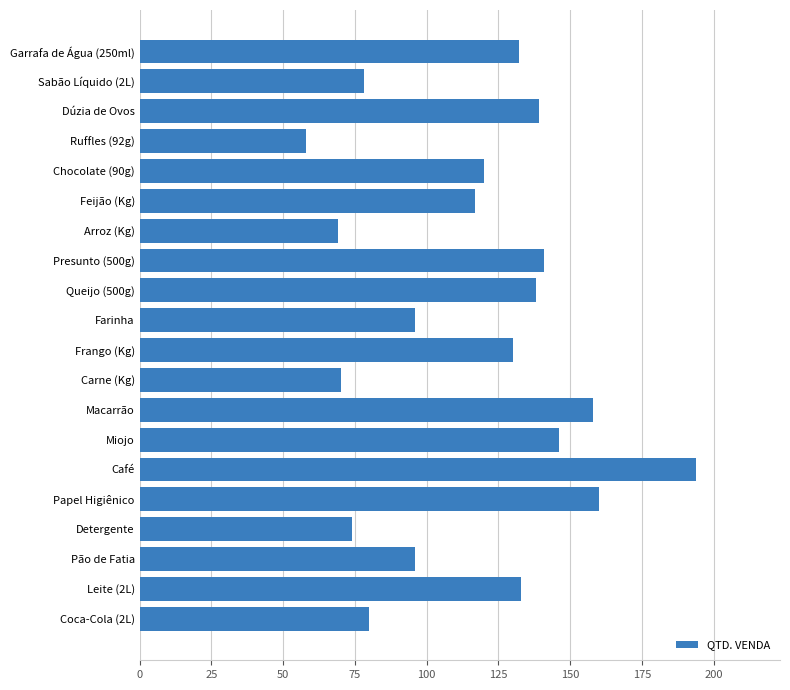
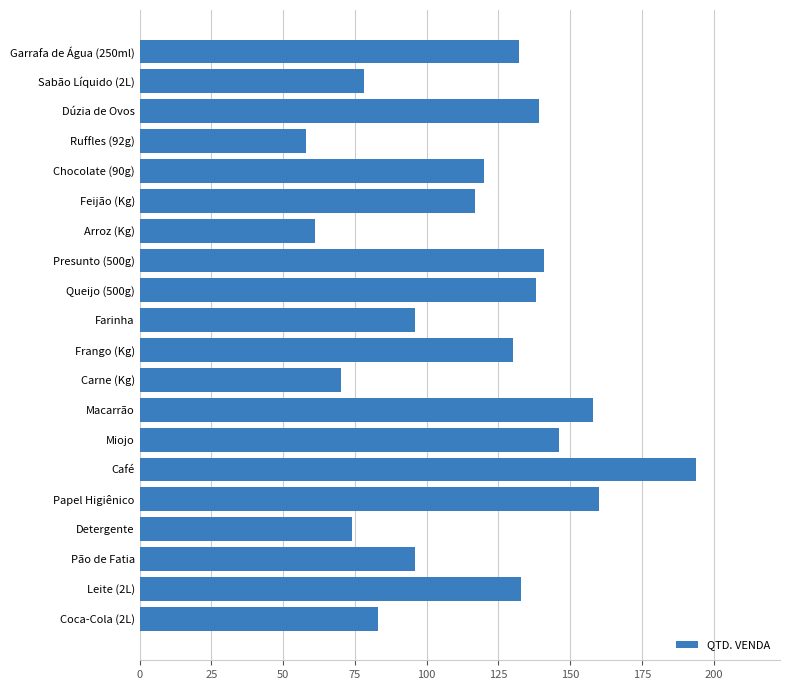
  {
    "Garrafa de Água (250ml)": 132,
    "Sabão Líquido (2L)": 78,
    "Dúzia de Ovos": 139,
    "Ruffles (92g)": 58,
    "Chocolate (90g)": 120,
    "Feijão (Kg)": 117,
-   "Arroz (Kg)": 69,
+   "Arroz (Kg)": 61,
    "Presunto (500g)": 141,
    "Queijo (500g)": 138,
    "Farinha": 96,
    "Frango (Kg)": 130,
    "Carne (Kg)": 70,
    "Macarrão": 158,
    "Miojo": 146,
    "Café": 194,
    "Papel Higiênico": 160,
    "Detergente": 74,
    "Pão de Fatia": 96,
    "Leite (2L)": 133,
-   "Coca-Cola (2L)": 80
+   "Coca-Cola (2L)": 83
  }
